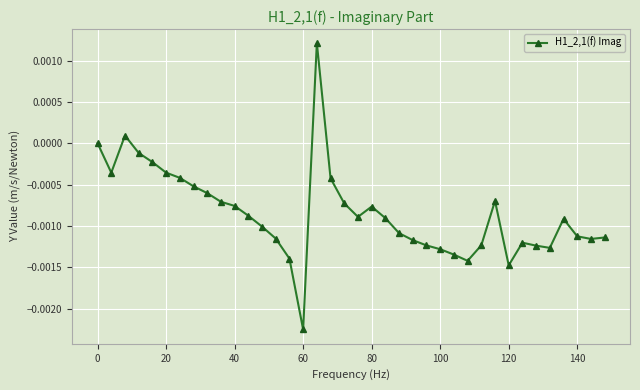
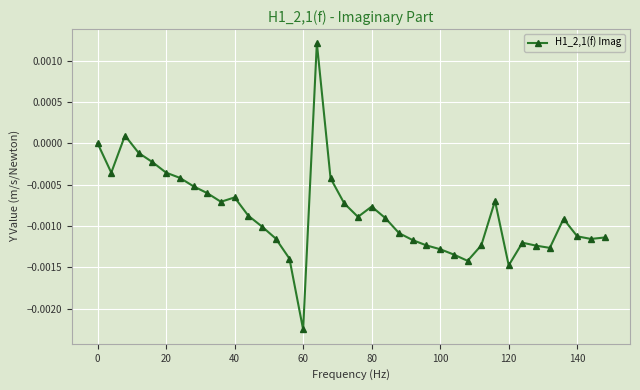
  {
    "0": 0.0000,
    "20": -0.0004,
-   "40": -0.0008,
+   "40": -0.0007,
    "60": -0.0023,
    "80": -0.0008,
    "100": -0.0013,
    "120": -0.0015,
    "140": -0.0011
  }
